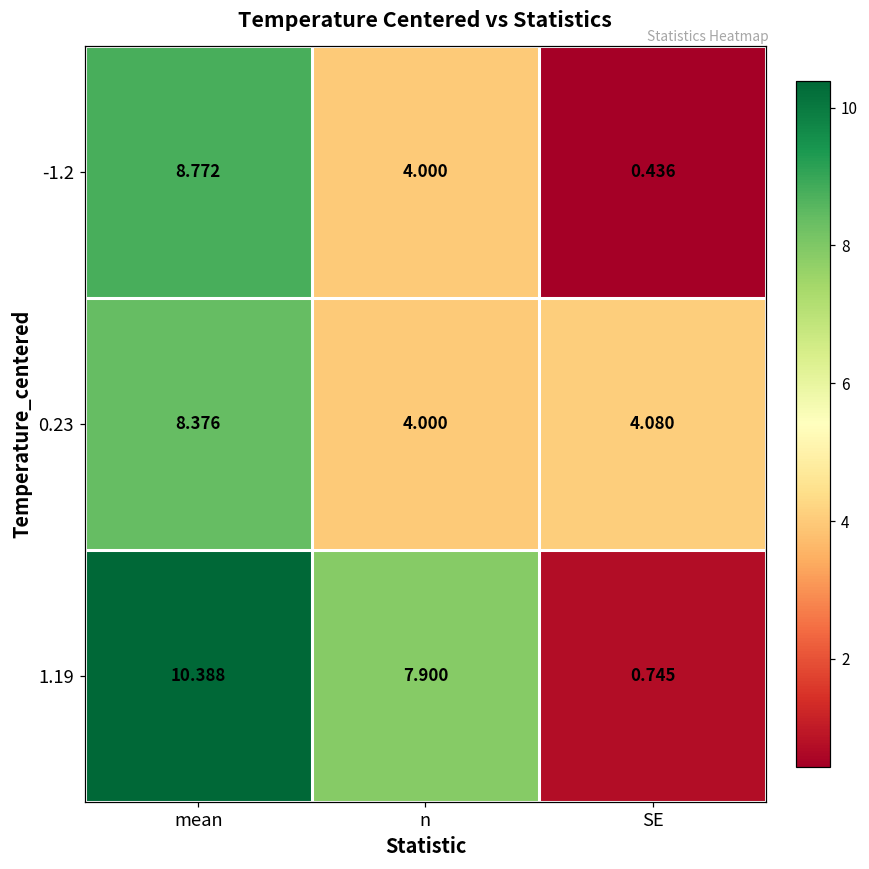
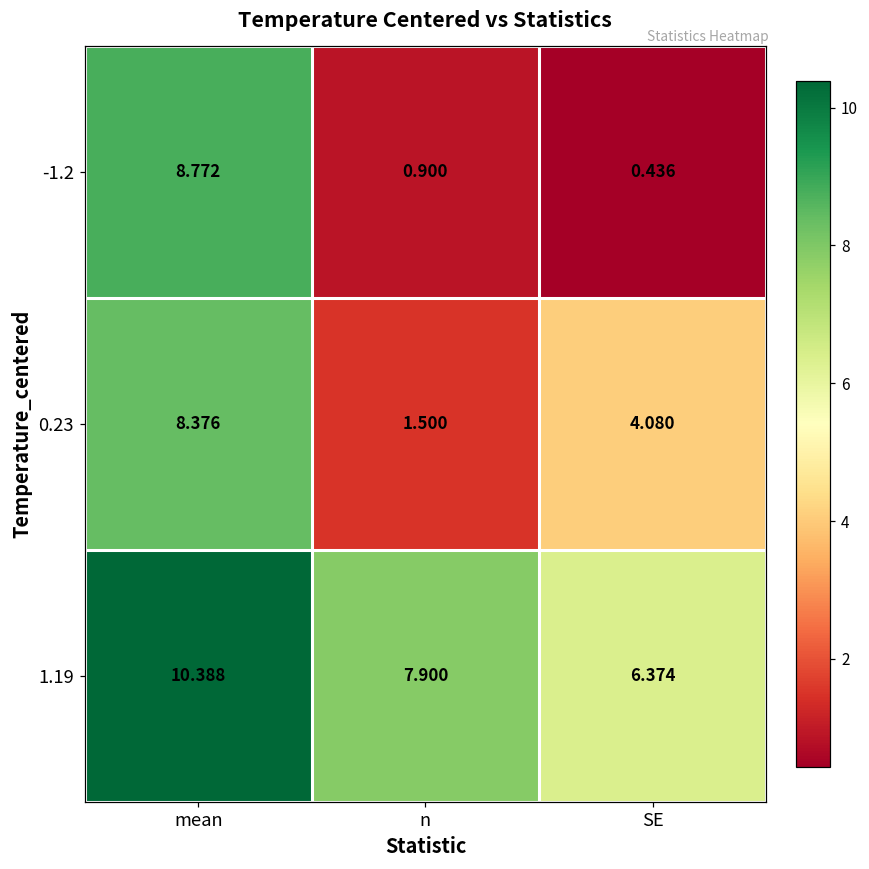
  {
    "-1.2": {
      "mean": 8.772,
-     "n": 4.000,
+     "n": 0.900,
      "SE": 0.436
    },
    "0.23": {
      "mean": 8.376,
-     "n": 4.000,
+     "n": 1.500,
      "SE": 4.080
    },
    "1.19": {
      "mean": 10.388,
      "n": 7.900,
-     "SE": 0.745
+     "SE": 6.374
    }
  }
